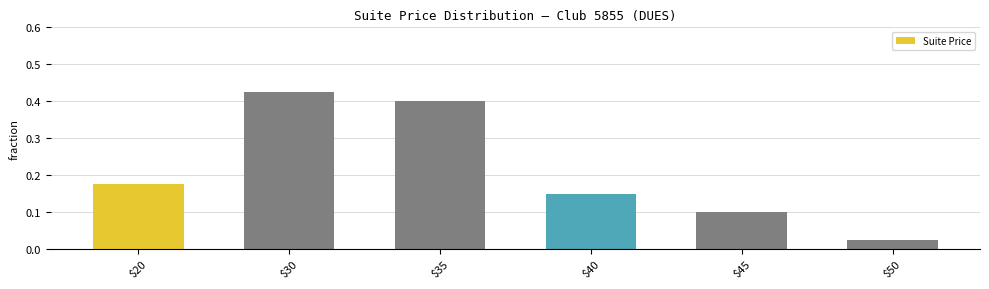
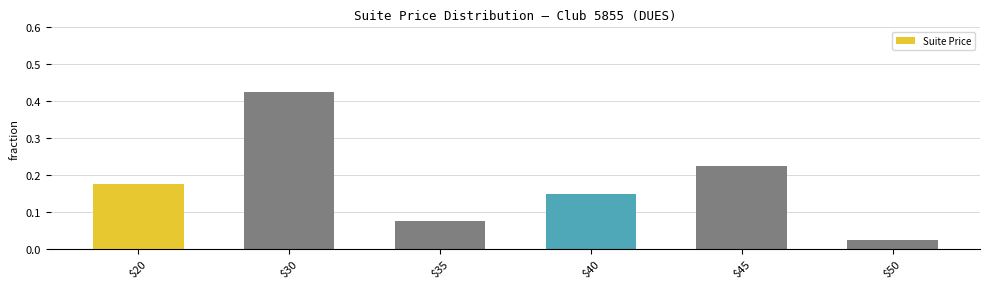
  {
    "$20": 0.18,
    "$30": 0.43,
-   "$35": 0.40,
+   "$35": 0.08,
    "$40": 0.15,
-   "$45": 0.10,
+   "$45": 0.23,
    "$50": 0.03
  }
